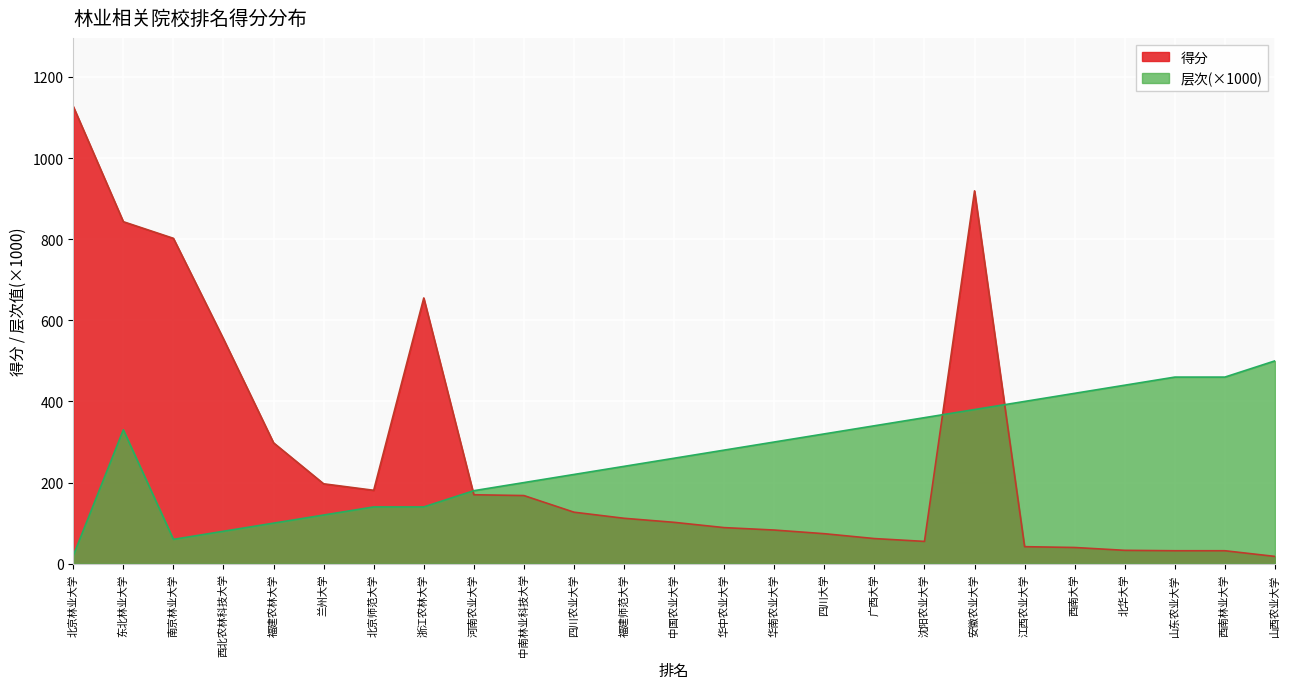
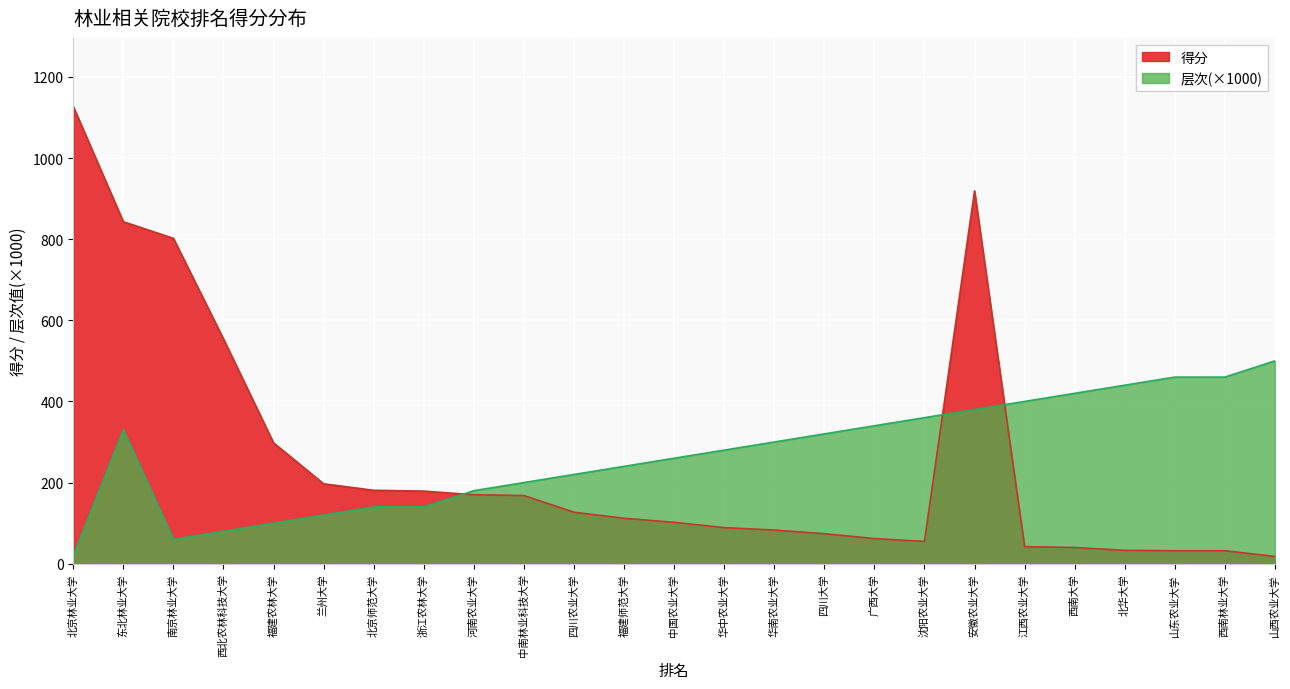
  {
    "得分": {
      "北京林业大学": 1130,
      "东北林业大学": 840,
      "南京林业大学": 800,
      "西北农林科技大学": 550,
      "福建农林大学": 300,
      "兰州大学": 200,
      "北京师范大学": 180,
-     "浙江农林大学": 660,
+     "浙江农林大学": 180,
      "河南农业大学": 170,
      "中南林业科技大学": 170,
      "四川农业大学": 130,
      "福建师范大学": 110,
      "中国农业大学": 100,
      "华中农业大学": 90,
      "华南农业大学": 80,
      "四川大学": 70,
      "广西大学": 60,
      "沈阳农业大学": 60,
      "安徽农业大学": 920,
      "江西农业大学": 40,
      "西南大学": 40,
      "北华大学": 30,
      "山东农业大学": 30,
      "西南林业大学": 30,
      "山西农业大学": 20
    },
    "层次(×1000)": {
      "北京林业大学": 20,
      "东北林业大学": 330,
      "南京林业大学": 60,
      "西北农林科技大学": 80,
      "福建农林大学": 100,
      "兰州大学": 120,
      "北京师范大学": 140,
      "浙江农林大学": 140,
      "河南农业大学": 180,
      "中南林业科技大学": 200,
      "四川农业大学": 220,
      "福建师范大学": 240,
      "中国农业大学": 260,
      "华中农业大学": 280,
      "华南农业大学": 300,
      "四川大学": 320,
      "广西大学": 340,
      "沈阳农业大学": 360,
      "安徽农业大学": 380,
      "江西农业大学": 400,
      "西南大学": 420,
      "北华大学": 440,
      "山东农业大学": 460,
      "西南林业大学": 460,
      "山西农业大学": 500
    }
  }
